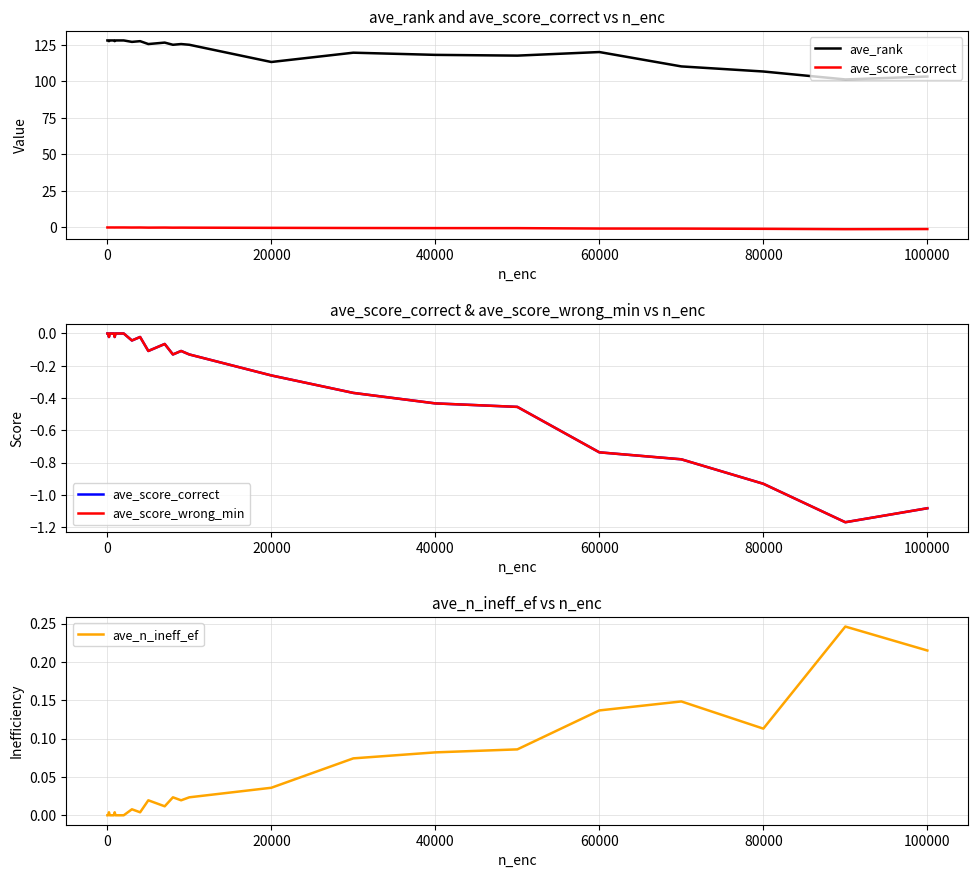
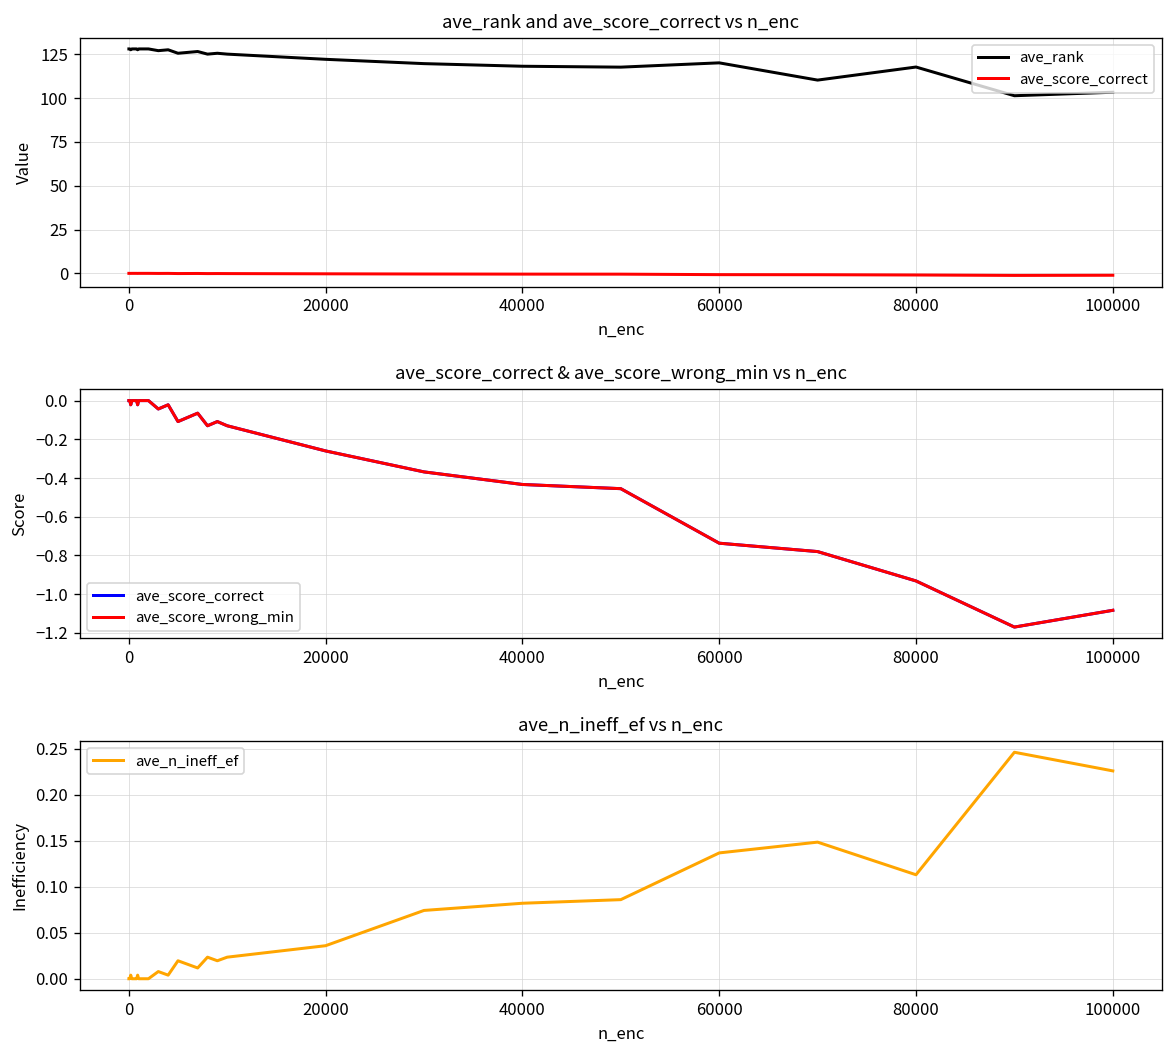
  {
    "ave_rank and ave_score_correct vs n_enc": {
      "ave_rank": {
-       "20000": 113,
+       "20000": 122,
        "40000": 118,
        "60000": 120,
-       "80000": 107
+       "80000": 118
      }
    },
    "ave_score_correct & ave_score_wrong_min vs n_enc": {
      "20000": -0.26,
      "40000": -0.43,
      "60000": -0.74,
      "80000": -0.93,
      "100000": -1.08
    },
    "ave_n_ineff_ef vs n_enc": {
      "20000": 0.04,
      "40000": 0.08,
      "60000": 0.14,
      "80000": 0.11,
-     "100000": 0.21
+     "100000": 0.23
    }
  }
